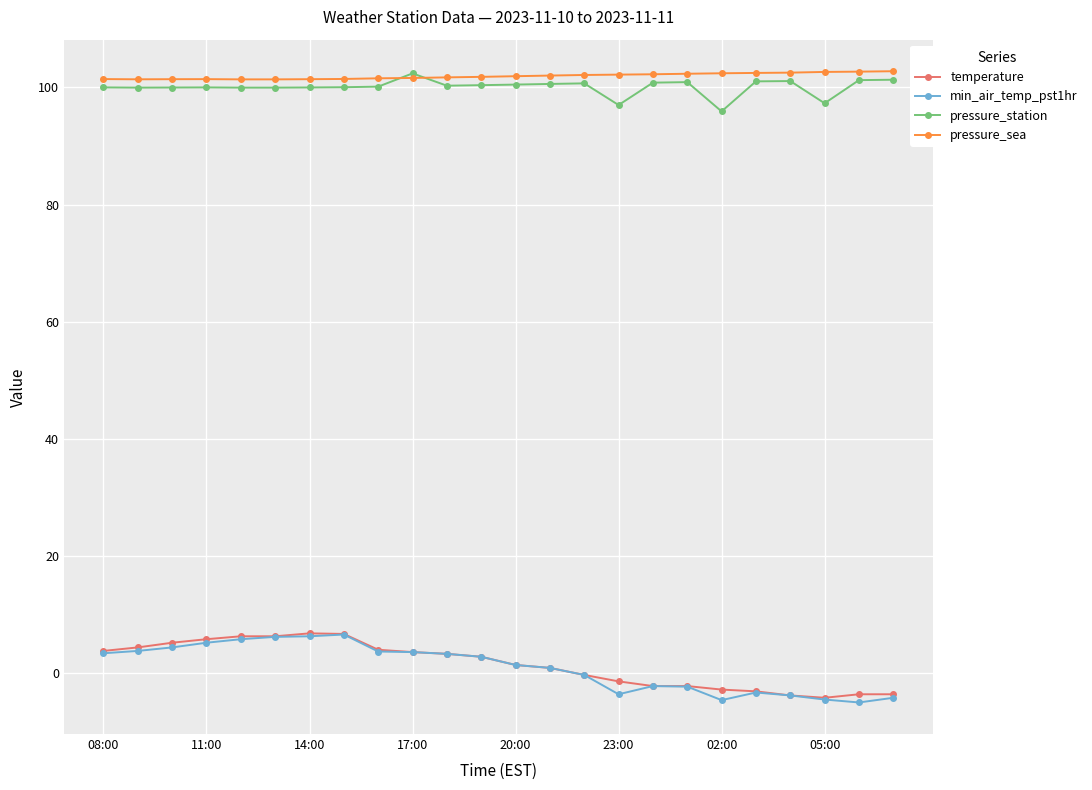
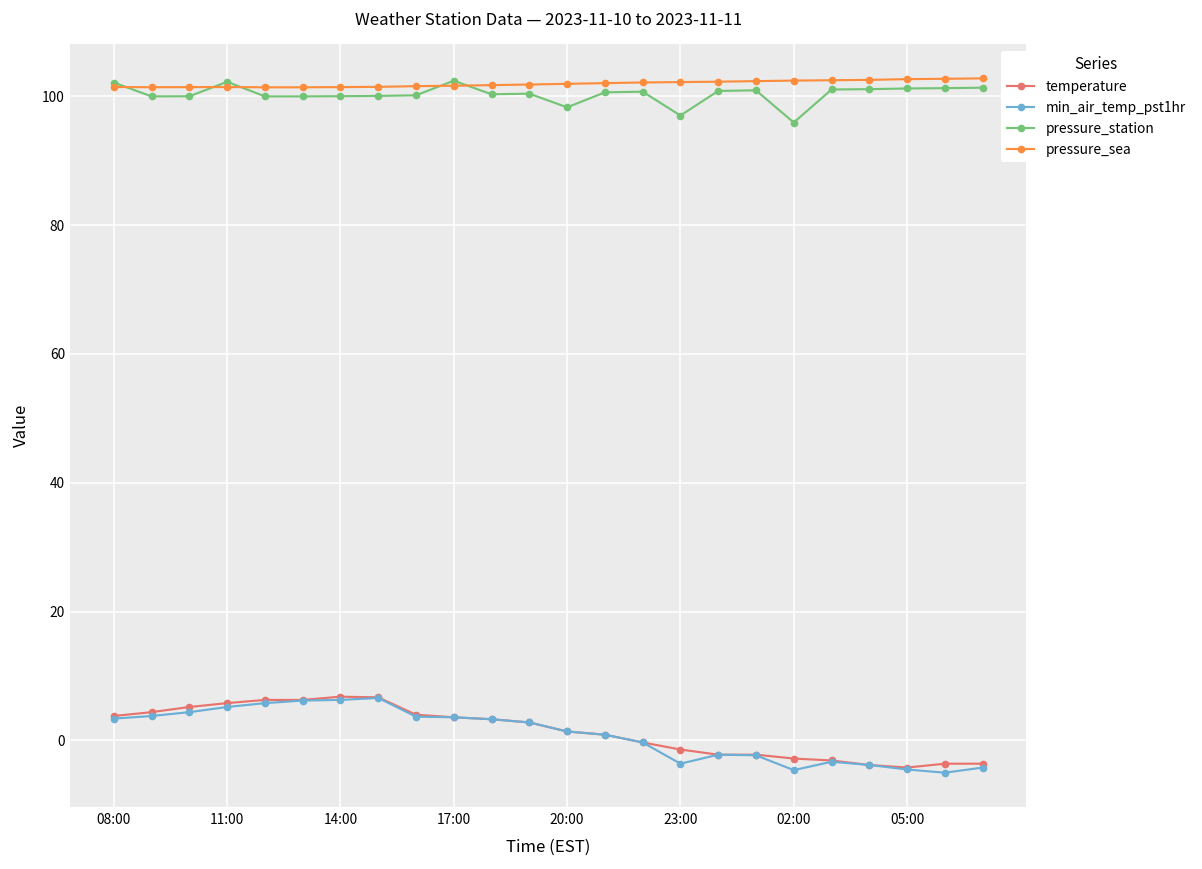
  {
    "min_air_temp_pst1hr": {
      "11:00": 5,
      "14:00": 6,
      "23:00": -4,
      "02:00": -5
    },
    "pressure_station": {
-     "08:00": 100,
-     "11:00": 100,
+     "08:00": 102,
+     "11:00": 102,
      "14:00": 100,
      "17:00": 102,
-     "20:00": 100,
+     "20:00": 98,
      "23:00": 97,
      "02:00": 96,
-     "05:00": 97
+     "05:00": 101
    }
  }
